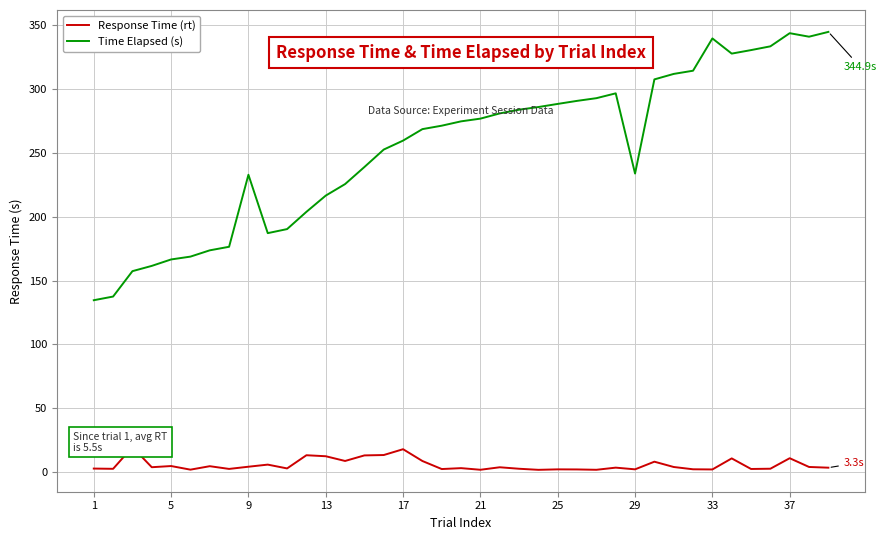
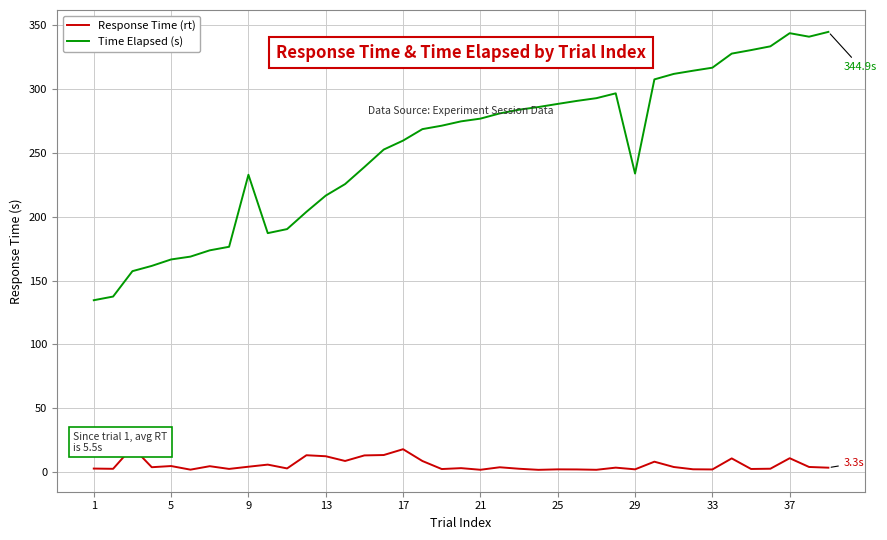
  {
    "Response Time (rt)": {
      "1": 3,
      "5": 5,
      "9": 4,
      "13": 12,
      "17": 18,
      "21": 2,
      "25": 2,
      "29": 2,
      "33": 2,
      "37": 11
    },
    "Time Elapsed (s)": {
      "1": 135,
      "5": 167,
      "9": 233,
      "13": 217,
      "17": 260,
      "21": 277,
      "25": 288,
      "29": 234,
-     "33": 340,
+     "33": 317,
      "37": 344
    }
  }
